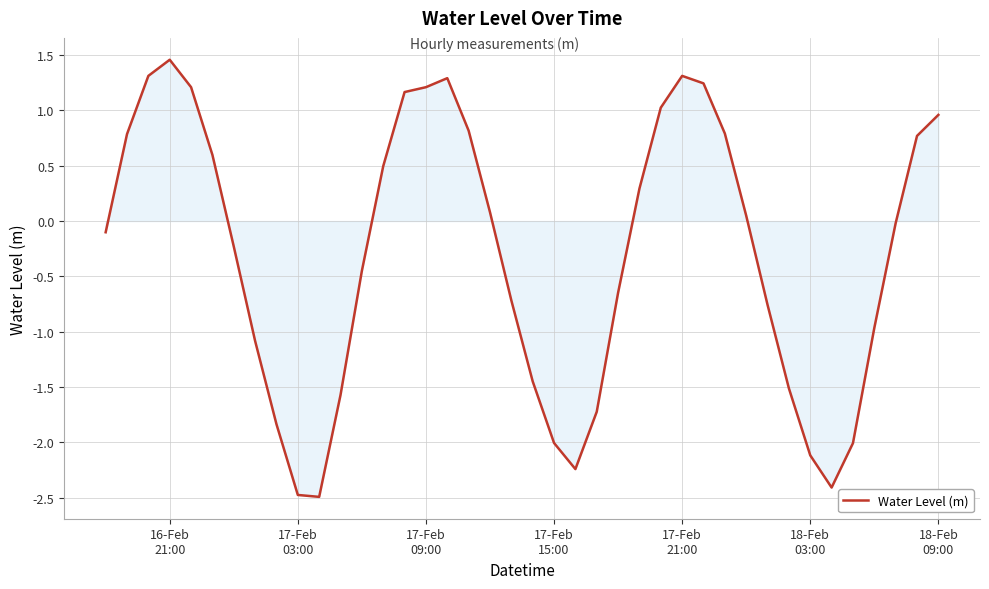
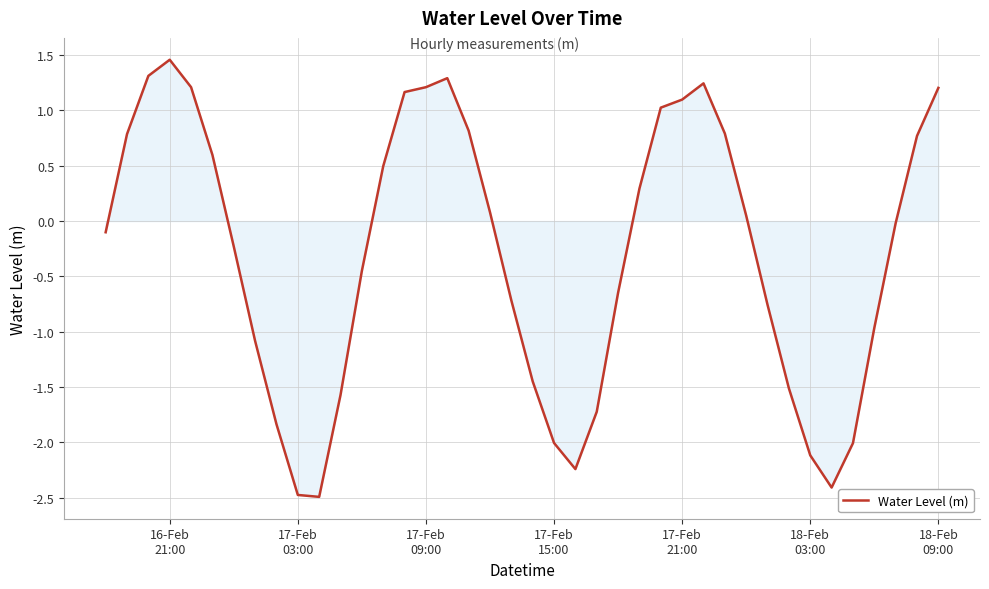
  {
    "Water Level (m)": {
      "17-Feb 03:00": -2.47,
      "17-Feb 15:00": -2.00,
-     "17-Feb 21:00": 1.31,
+     "17-Feb 21:00": 1.10,
      "18-Feb 03:00": -2.12,
-     "18-Feb 09:00": 0.96
+     "18-Feb 09:00": 1.20
    }
  }
